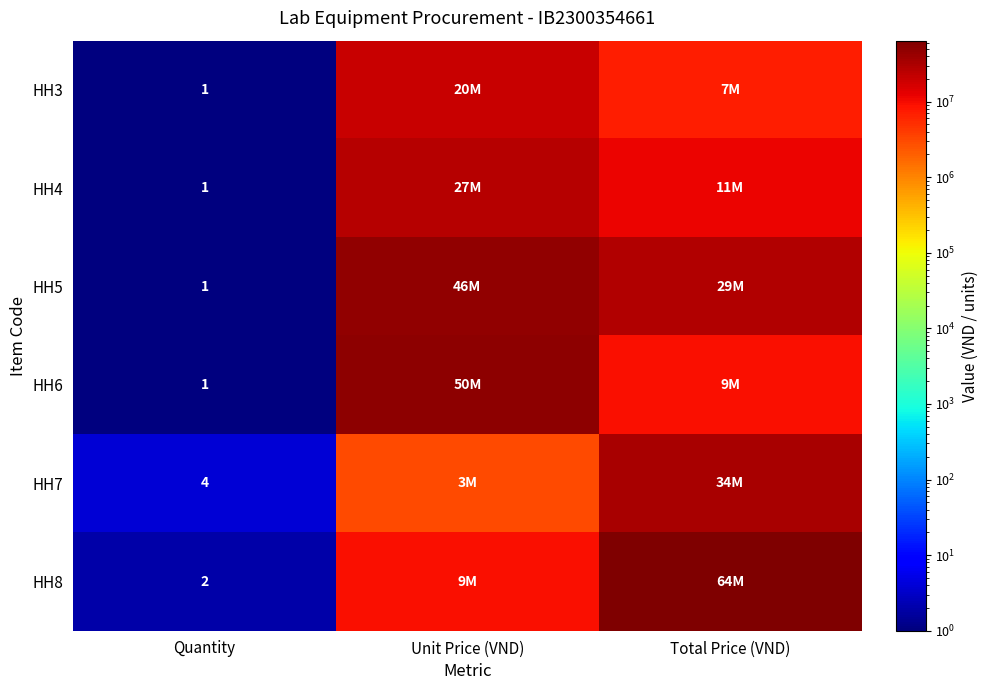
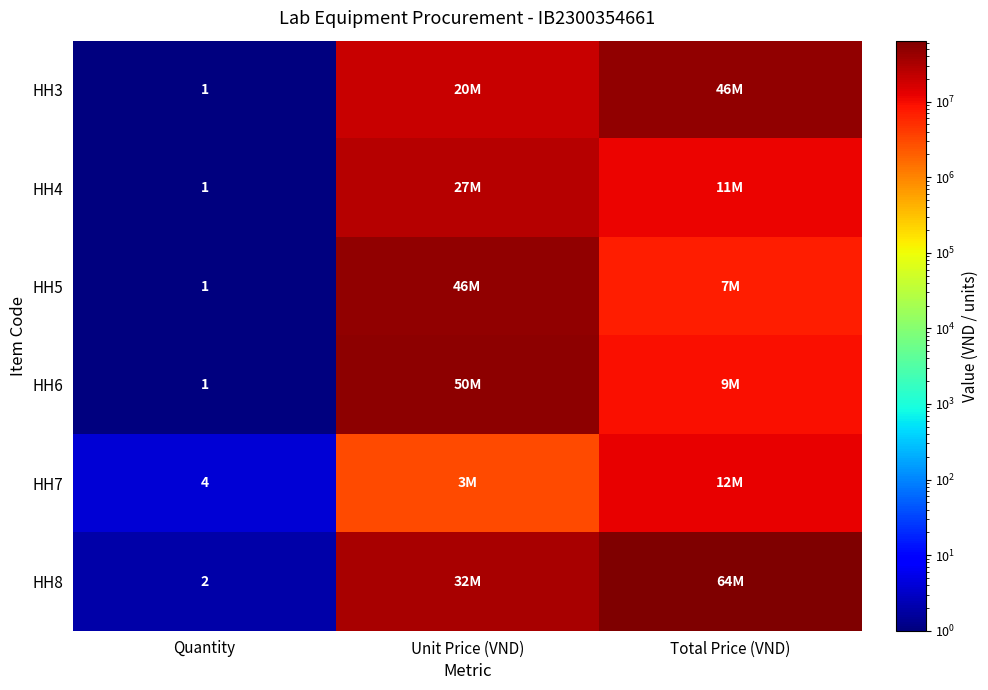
  {
    "HH3": {
      "Quantity": "1",
      "Unit Price (VND)": "20M",
-     "Total Price (VND)": "7M"
+     "Total Price (VND)": "46M"
    },
    "HH4": {
      "Quantity": "1",
      "Unit Price (VND)": "27M",
      "Total Price (VND)": "11M"
    },
    "HH5": {
      "Quantity": "1",
      "Unit Price (VND)": "46M",
-     "Total Price (VND)": "29M"
+     "Total Price (VND)": "7M"
    },
    "HH6": {
      "Quantity": "1",
      "Unit Price (VND)": "50M",
      "Total Price (VND)": "9M"
    },
    "HH7": {
      "Quantity": "4",
      "Unit Price (VND)": "3M",
-     "Total Price (VND)": "34M"
+     "Total Price (VND)": "12M"
    },
    "HH8": {
      "Quantity": "2",
-     "Unit Price (VND)": "9M",
+     "Unit Price (VND)": "32M",
      "Total Price (VND)": "64M"
    }
  }
